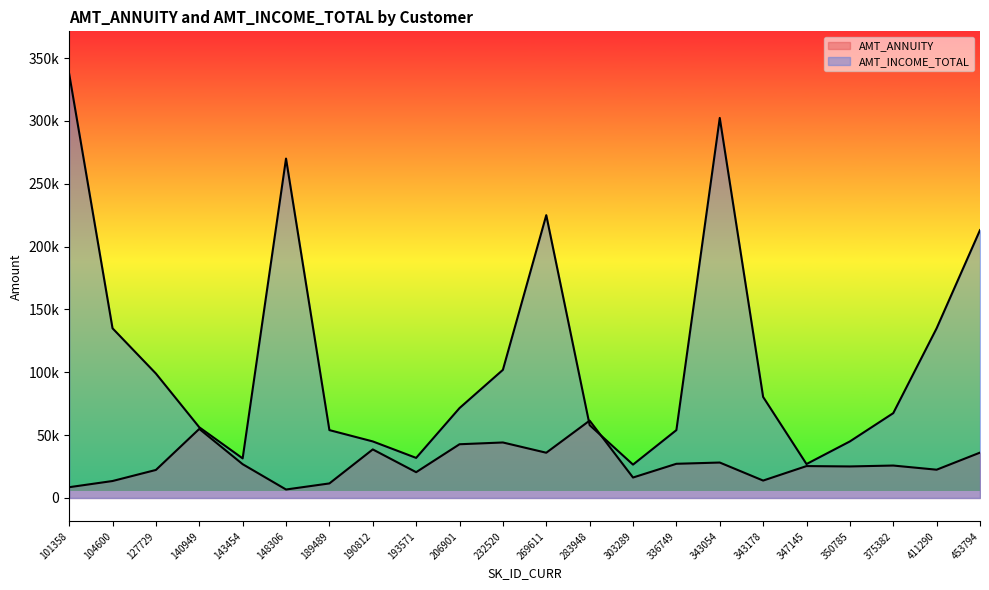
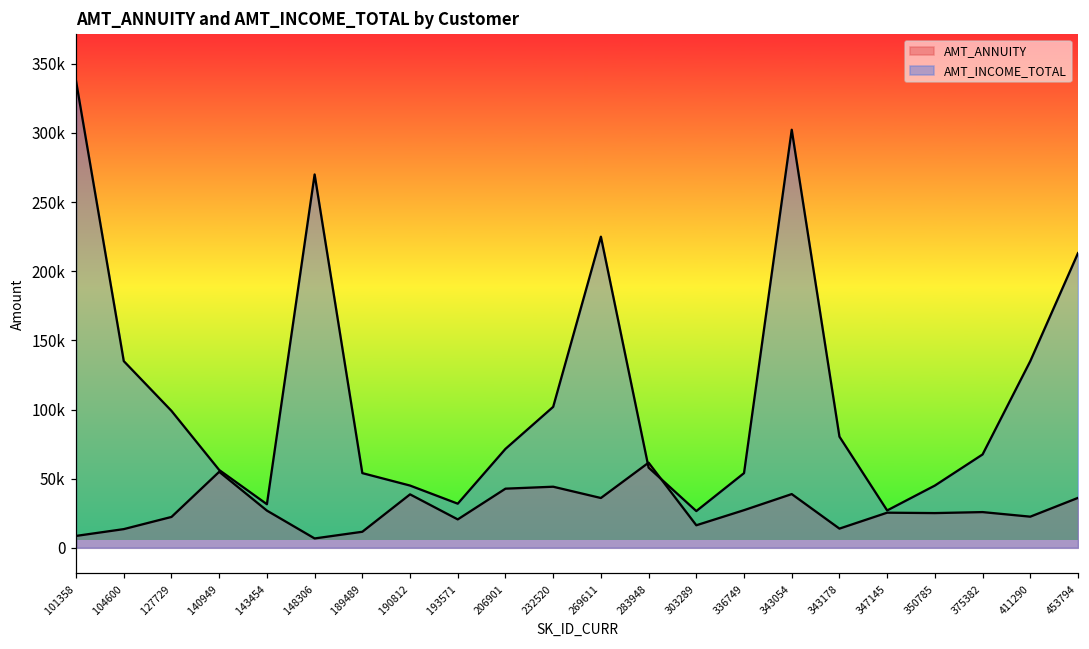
  {
    "AMT_ANNUITY": {
      "101358": 9000,
      "104600": 14000,
      "127729": 22000,
      "143454": 27000,
      "148306": 7000,
      "189489": 12000,
      "190812": 39000,
      "193571": 21000,
      "206901": 43000,
      "232520": 44000,
      "269611": 36000,
      "283948": 62000,
      "303289": 16000,
      "336749": 27000,
-     "343054": 28000,
+     "343054": 39000,
      "343178": 14000,
      "350785": 25000,
      "375382": 26000,
      "411290": 23000,
      "453794": 36000
    },
    "AMT_INCOME_TOTAL": {
      "101358": 338000,
      "104600": 135000,
      "127729": 99000,
      "143454": 32000,
      "148306": 270000,
      "189489": 54000,
      "190812": 45000,
      "193571": 32000,
      "206901": 72000,
      "232520": 102000,
      "269611": 225000,
      "283948": 58000,
      "303289": 27000,
      "336749": 54000,
      "343054": 302000,
      "343178": 80000,
      "350785": 45000,
      "375382": 68000,
      "411290": 135000,
      "453794": 213000
    }
  }
